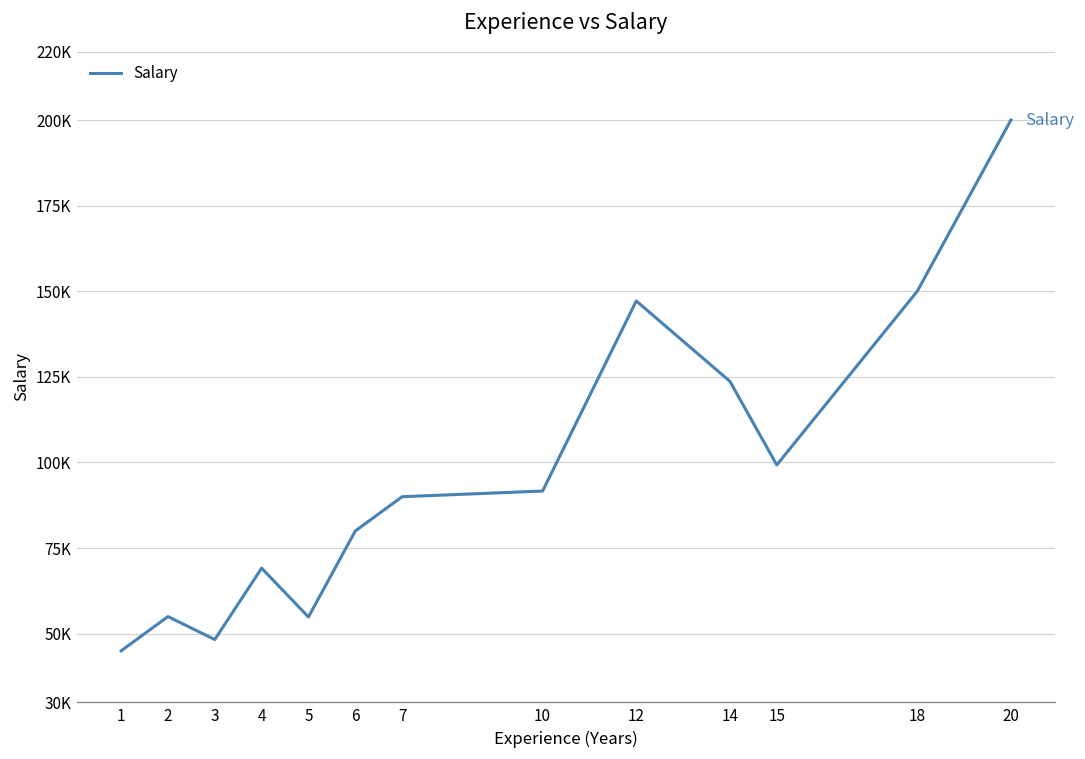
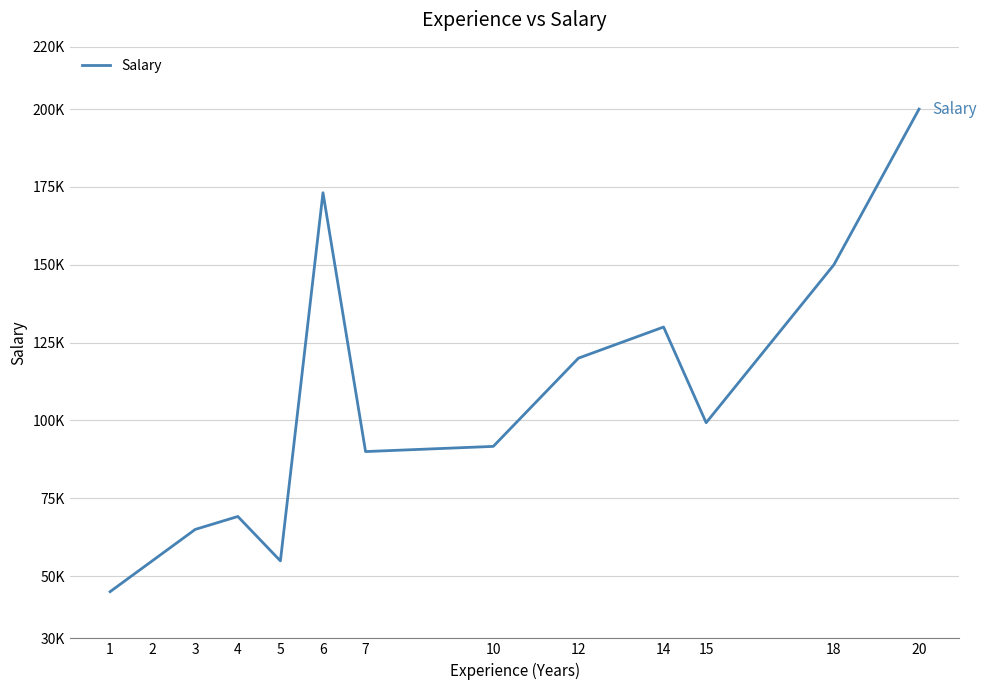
  {
    "1": 45000,
    "2": 55000,
-   "3": 48000,
+   "3": 65000,
    "4": 69000,
    "5": 55000,
-   "6": 80000,
+   "6": 173000,
    "7": 90000,
    "10": 92000,
-   "12": 147000,
-   "14": 124000,
+   "12": 120000,
+   "14": 130000,
    "15": 99000,
    "18": 150000,
    "20": 200000
  }
